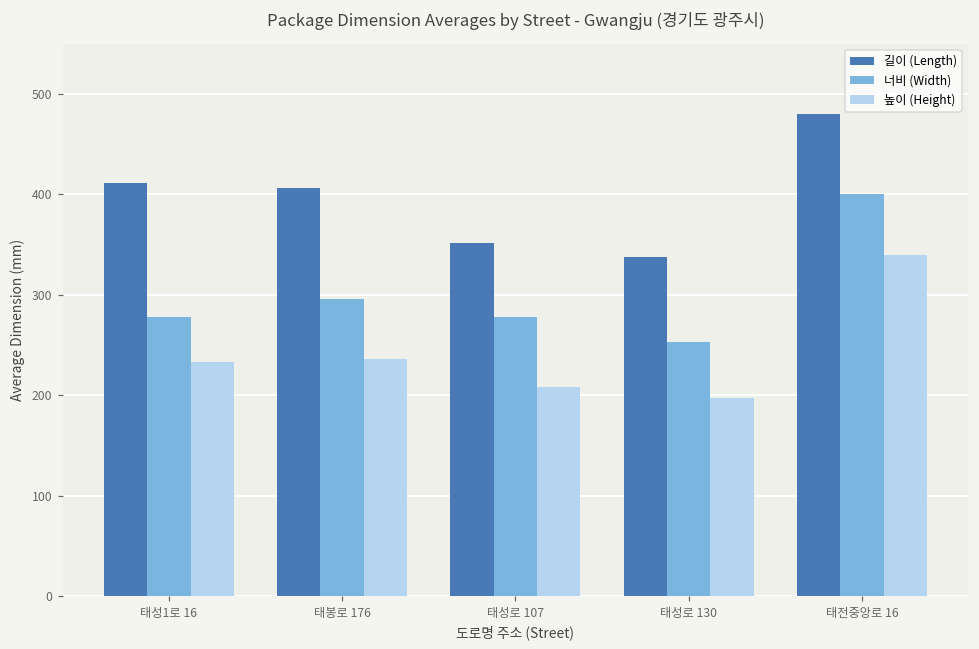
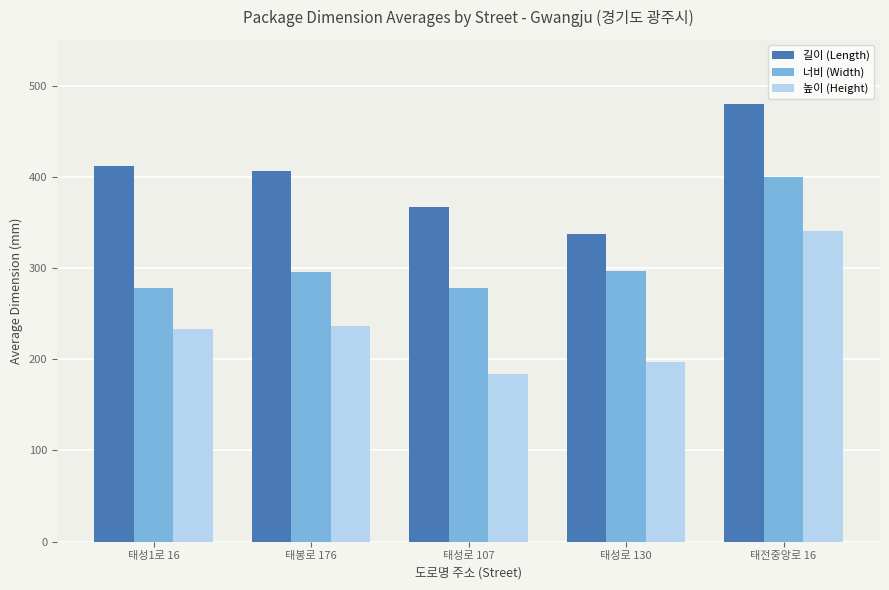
  {
    "길이 (Length)": {
      "태성1로 16": 410,
      "태봉로 176": 410,
-     "태성로 107": 350,
+     "태성로 107": 370,
      "태성로 130": 340,
      "태전중앙로 16": 480
    },
    "너비 (Width)": {
      "태성1로 16": 280,
      "태봉로 176": 300,
      "태성로 107": 280,
-     "태성로 130": 250,
+     "태성로 130": 300,
      "태전중앙로 16": 400
    },
    "높이 (Height)": {
      "태성1로 16": 230,
      "태봉로 176": 240,
-     "태성로 107": 210,
+     "태성로 107": 180,
      "태성로 130": 200,
      "태전중앙로 16": 340
    }
  }
